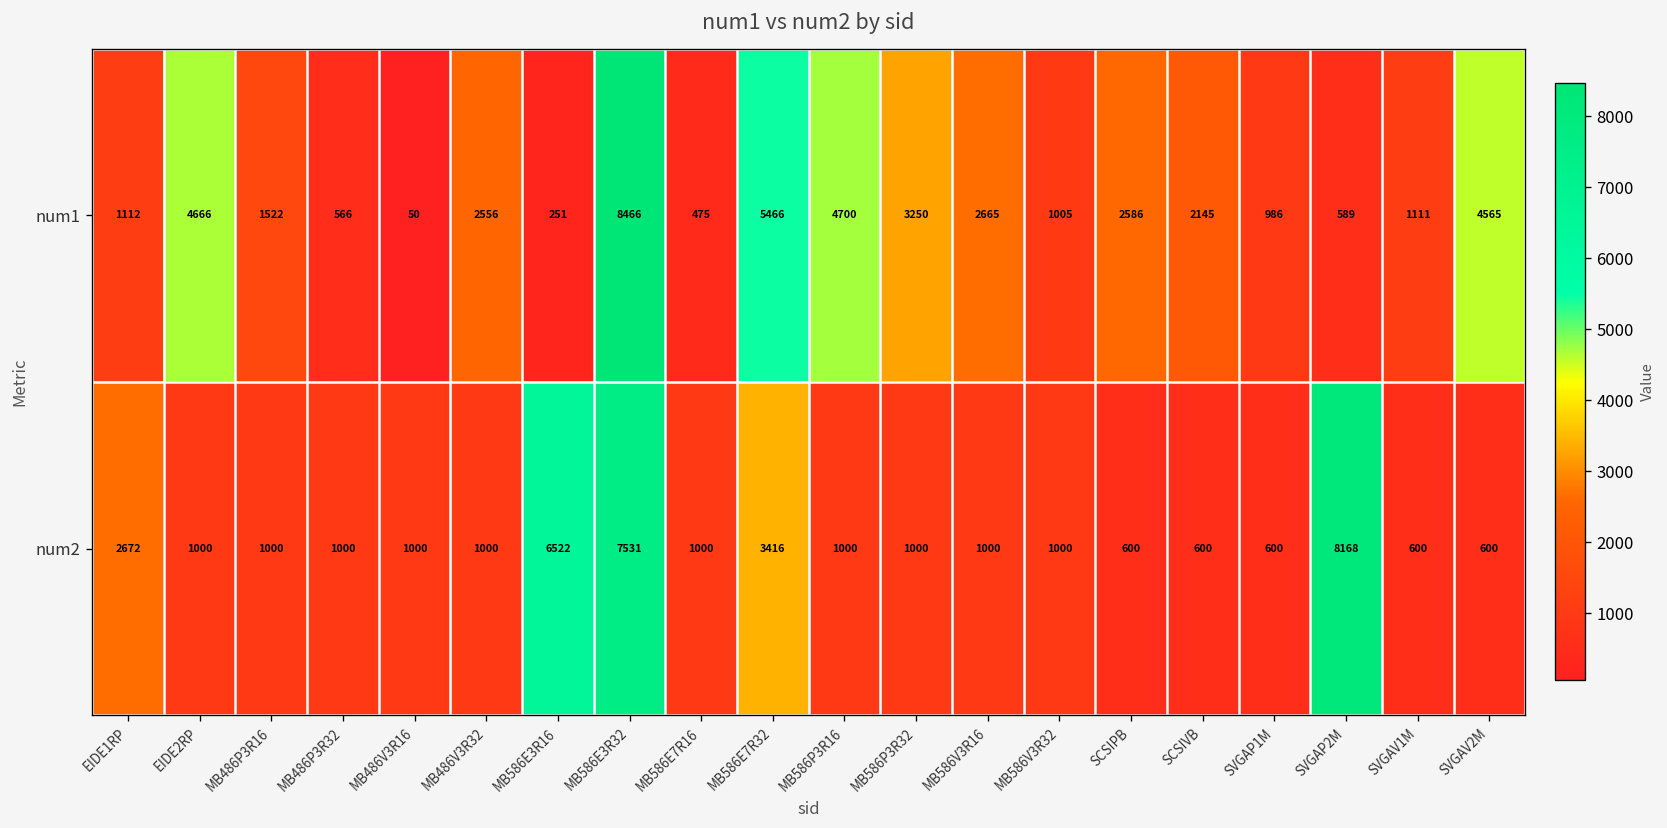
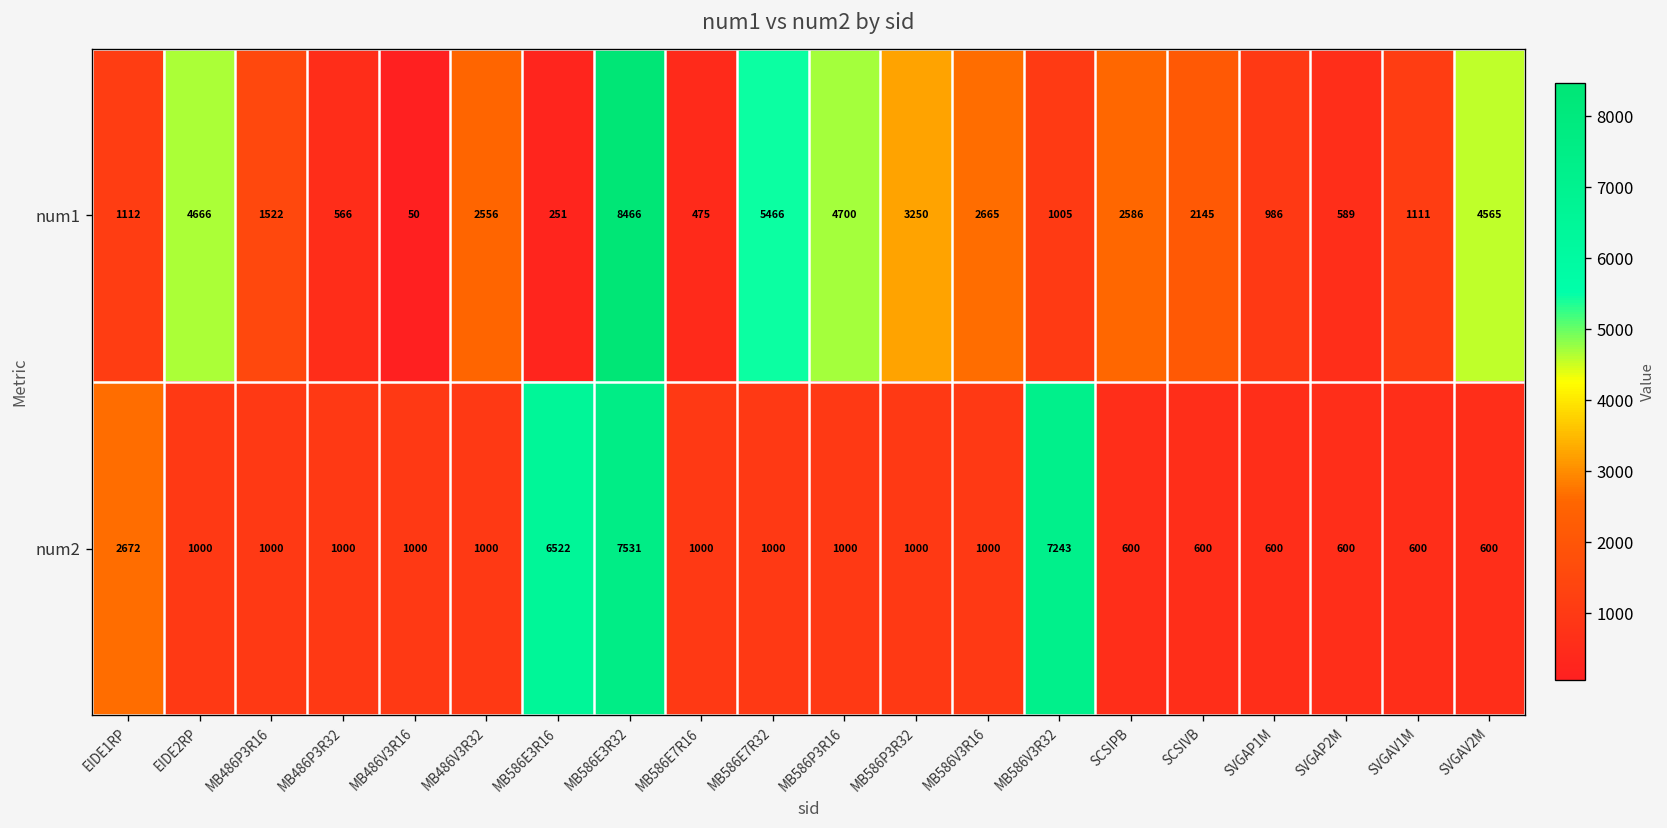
  {
    "num1": {
      "EIDE1RP": 1112,
      "EIDE2RP": 4666,
      "MB486P3R16": 1522,
      "MB486P3R32": 566,
      "MB486V3R16": 50,
      "MB486V3R32": 2556,
      "MB586E3R16": 251,
      "MB586E3R32": 8466,
      "MB586E7R16": 475,
      "MB586E7R32": 5466,
      "MB586P3R16": 4700,
      "MB586P3R32": 3250,
      "MB586V3R16": 2665,
      "MB586V3R32": 1005,
      "SCSIPB": 2586,
      "SCSIVB": 2145,
      "SVGAP1M": 986,
      "SVGAP2M": 589,
      "SVGAV1M": 1111,
      "SVGAV2M": 4565
    },
    "num2": {
      "EIDE1RP": 2672,
      "EIDE2RP": 1000,
      "MB486P3R16": 1000,
      "MB486P3R32": 1000,
      "MB486V3R16": 1000,
      "MB486V3R32": 1000,
      "MB586E3R16": 6522,
      "MB586E3R32": 7531,
      "MB586E7R16": 1000,
-     "MB586E7R32": 3416,
+     "MB586E7R32": 1000,
      "MB586P3R16": 1000,
      "MB586P3R32": 1000,
      "MB586V3R16": 1000,
-     "MB586V3R32": 1000,
+     "MB586V3R32": 7243,
      "SCSIPB": 600,
      "SCSIVB": 600,
      "SVGAP1M": 600,
-     "SVGAP2M": 8168,
+     "SVGAP2M": 600,
      "SVGAV1M": 600,
      "SVGAV2M": 600
    }
  }
